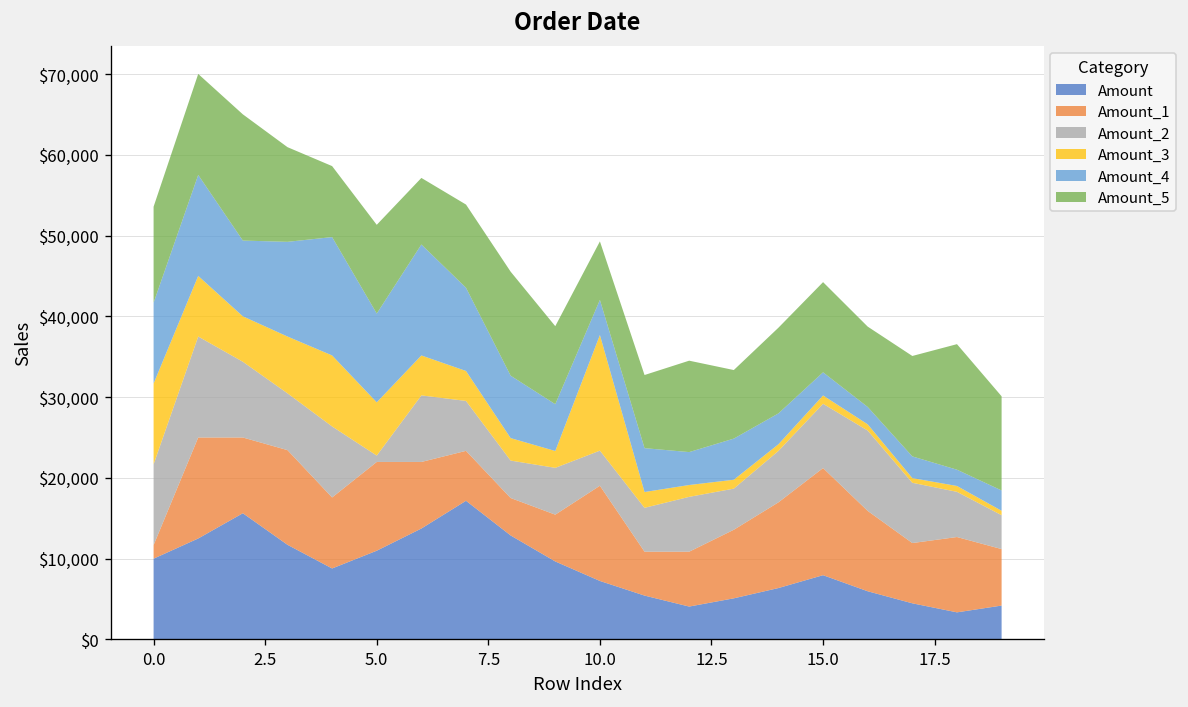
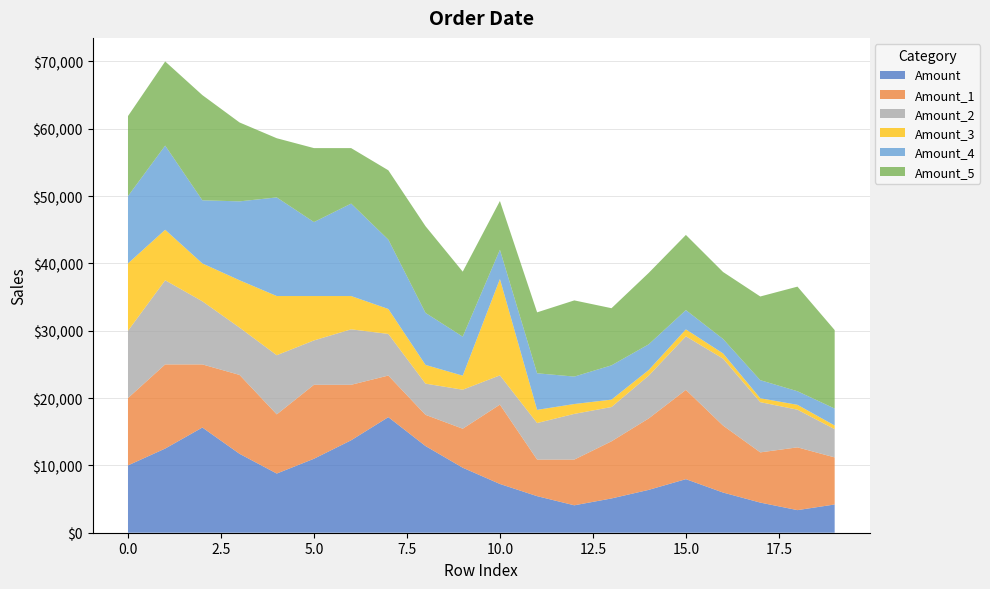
  {
    "Amount_1": {
-     "0.0": "$2,000",
+     "0.0": "$10,000",
      "5.0": "$11,000",
      "10.0": "$12,000",
      "15.0": "$13,000"
    },
    "Amount_2": {
      "0.0": "$10,000",
-     "5.0": "$1,000",
+     "5.0": "$7,000",
      "10.0": "$4,000",
      "15.0": "$8,000"
    },
    "Amount_3": {
      "0.0": "$10,000",
      "5.0": "$7,000",
      "10.0": "$14,000",
      "15.0": "$1,000"
    },
    "Amount_5": {
      "0.0": "$12,000",
      "5.0": "$11,000",
      "10.0": "$7,000",
      "15.0": "$11,000"
    }
  }
